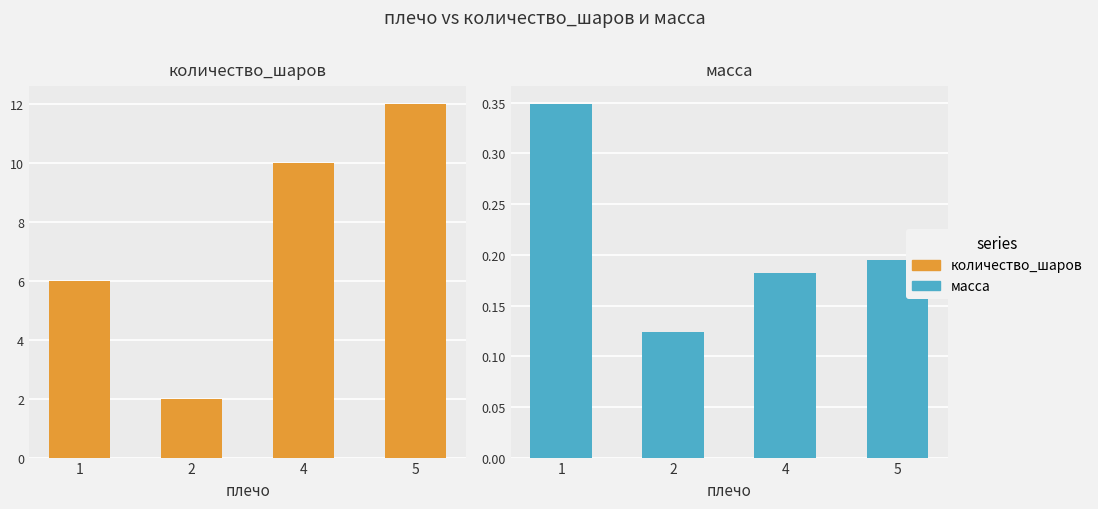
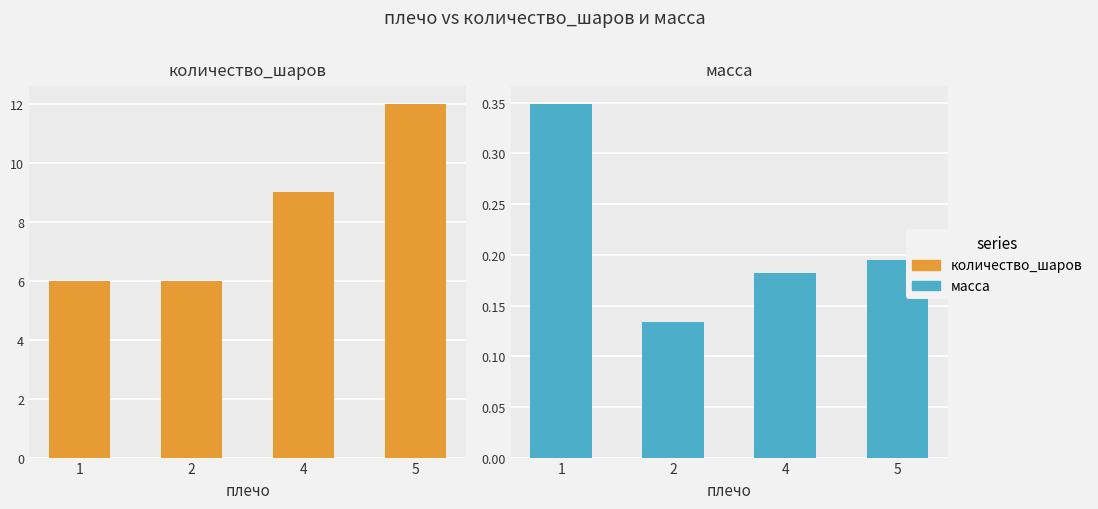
  {
    "количество_шаров": {
      "1": 6,
-     "2": 2,
-     "4": 10,
+     "2": 6,
+     "4": 9,
      "5": 12
    },
    "масса": {
      "1": 0.349,
-     "2": 0.124,
+     "2": 0.134,
      "4": 0.182,
      "5": 0.195
    }
  }
